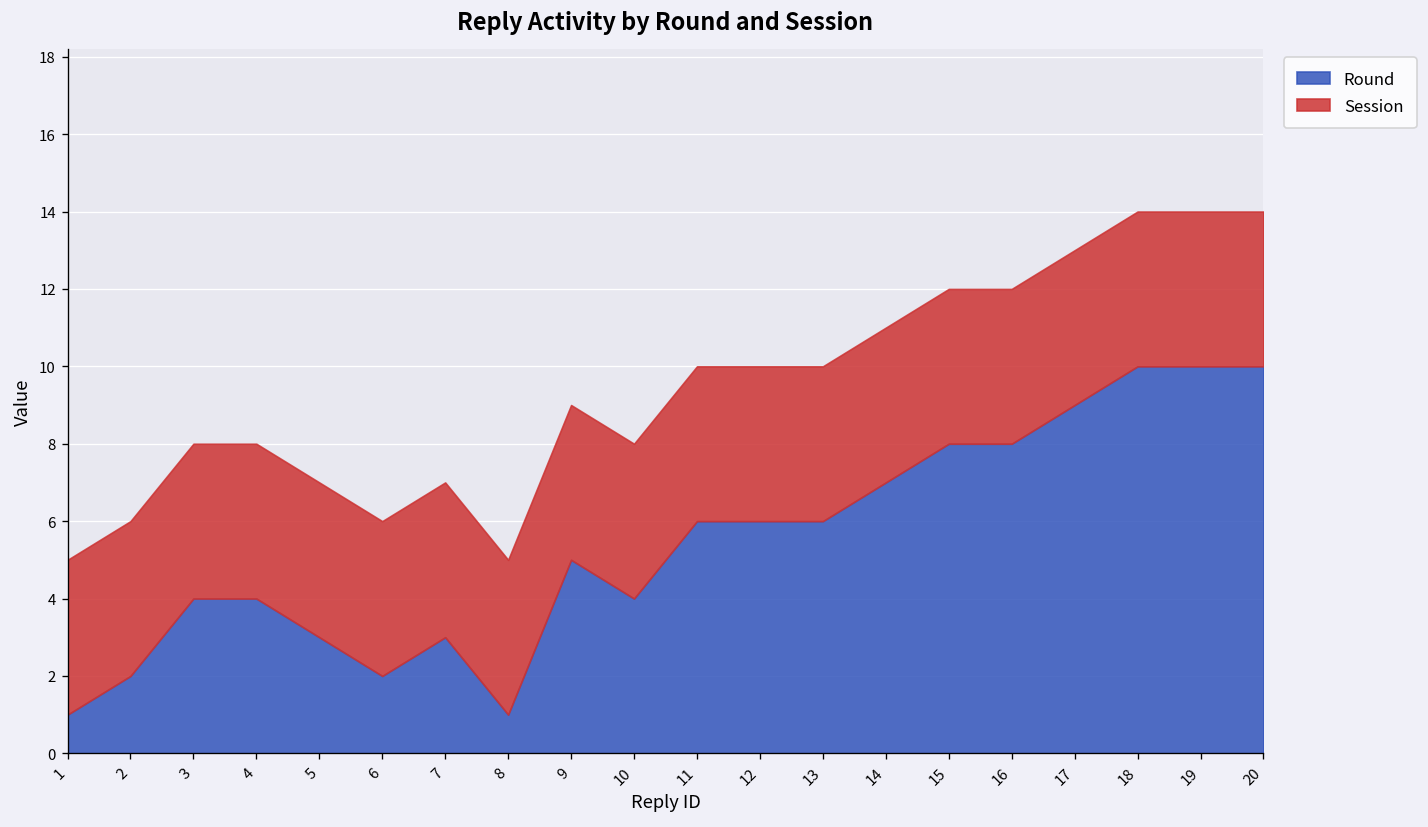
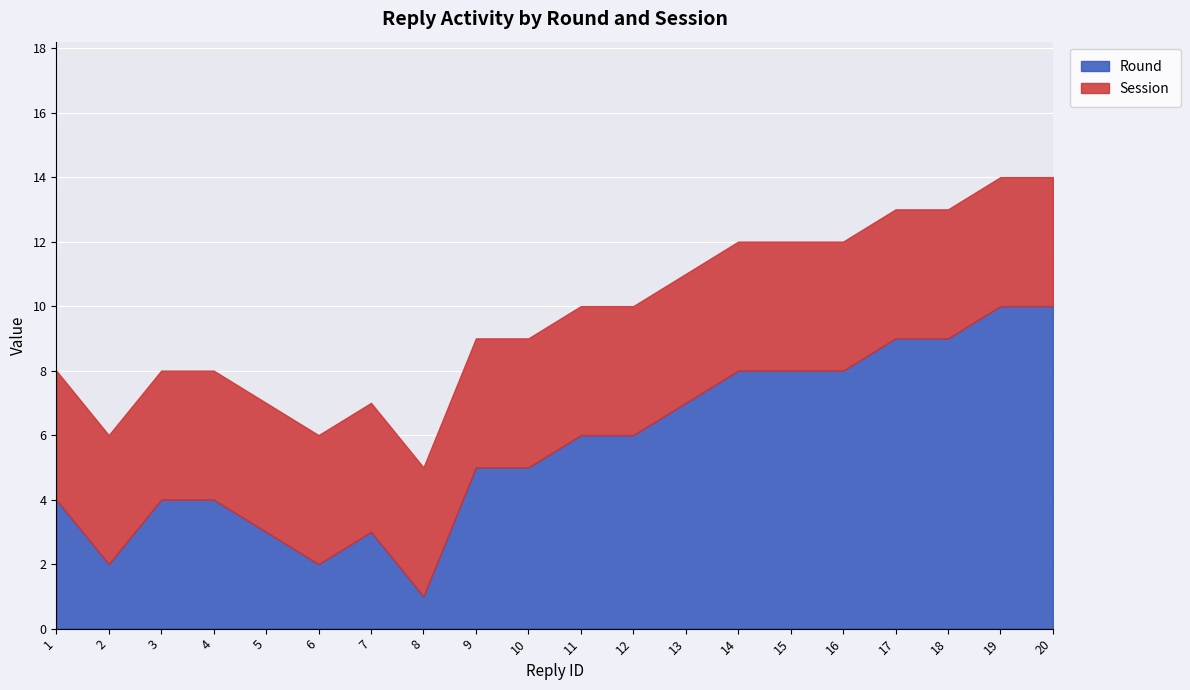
  {
    "Round": {
-     "1": 1,
+     "1": 4,
      "2": 2,
      "3": 4,
      "4": 4,
      "5": 3,
      "6": 2,
      "7": 3,
      "8": 1,
      "9": 5,
-     "10": 4,
+     "10": 5,
      "11": 6,
      "12": 6,
-     "13": 6,
-     "14": 7,
+     "13": 7,
+     "14": 8,
      "15": 8,
      "16": 8,
      "17": 9,
-     "18": 10,
+     "18": 9,
      "19": 10,
      "20": 10
    }
  }
